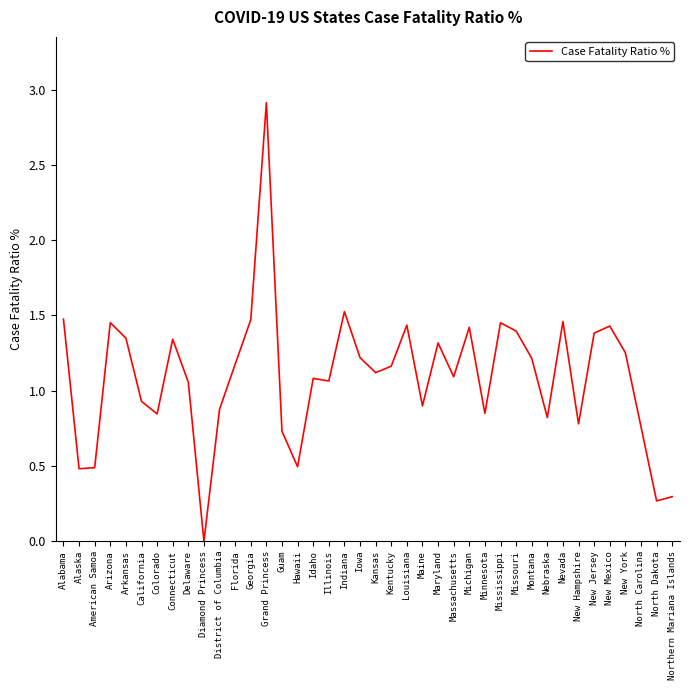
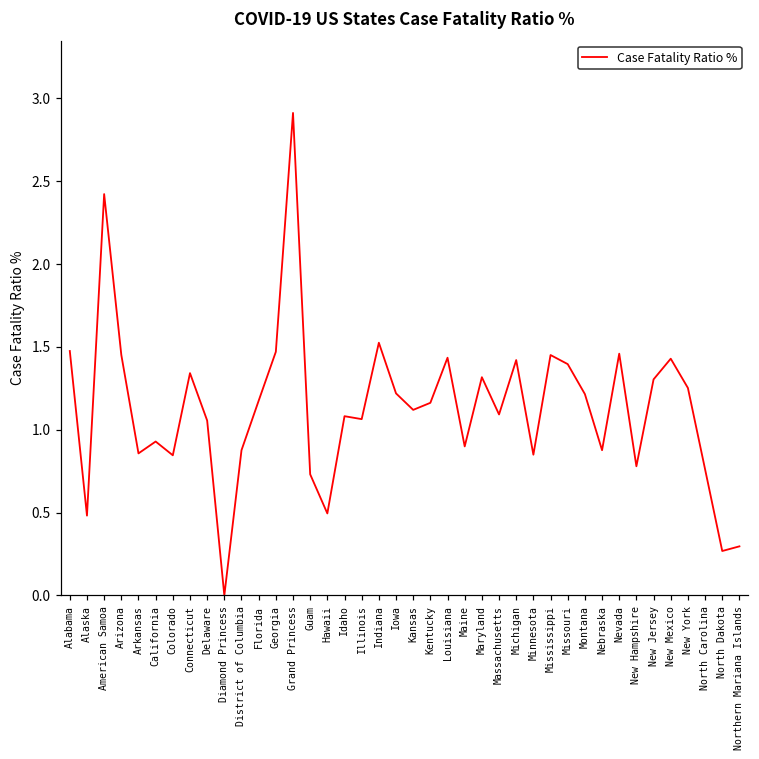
  {
    "Alabama": 1.48,
    "Alaska": 0.48,
-   "American Samoa": 0.49,
+   "American Samoa": 2.42,
    "Arizona": 1.45,
-   "Arkansas": 1.35,
+   "Arkansas": 0.86,
    "California": 0.93,
    "Colorado": 0.85,
    "Connecticut": 1.34,
    "Delaware": 1.06,
    "Diamond Princess": 0.00,
    "District of Columbia": 0.88,
    "Florida": 1.18,
    "Georgia": 1.47,
    "Grand Princess": 2.91,
    "Guam": 0.73,
    "Hawaii": 0.49,
    "Idaho": 1.08,
    "Illinois": 1.06,
    "Indiana": 1.53,
    "Iowa": 1.22,
    "Kansas": 1.12,
    "Kentucky": 1.16,
    "Louisiana": 1.43,
    "Maine": 0.90,
    "Maryland": 1.32,
    "Massachusetts": 1.09,
    "Michigan": 1.42,
    "Minnesota": 0.85,
    "Mississippi": 1.45,
    "Missouri": 1.40,
    "Montana": 1.22,
-   "Nebraska": 0.82,
+   "Nebraska": 0.88,
    "Nevada": 1.46,
    "New Hampshire": 0.78,
-   "New Jersey": 1.38,
+   "New Jersey": 1.30,
    "New Mexico": 1.43,
    "New York": 1.25,
    "North Carolina": 0.76,
    "North Dakota": 0.27,
    "Northern Mariana Islands": 0.30
  }
